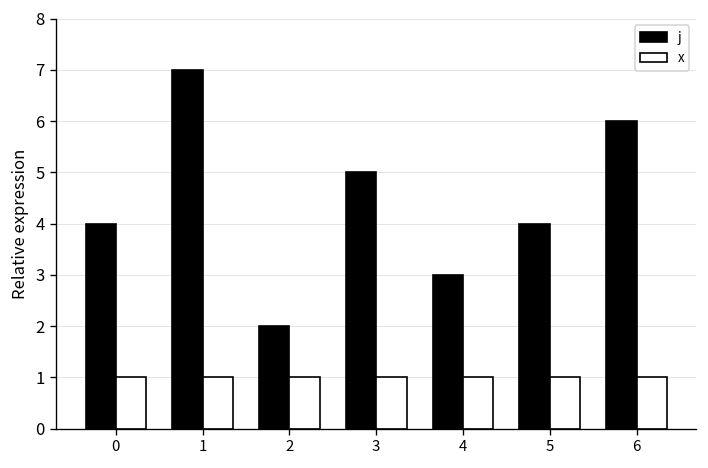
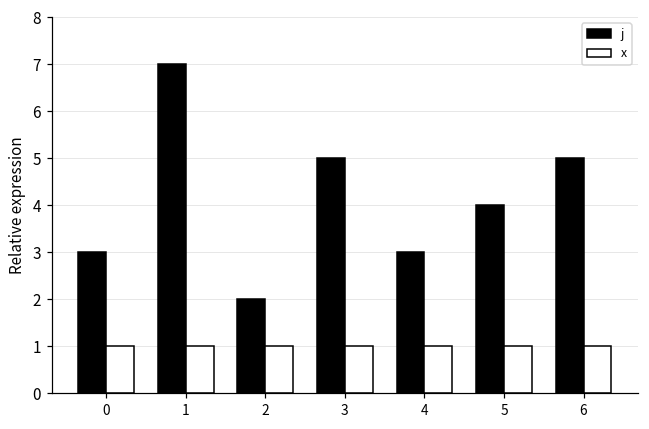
  {
    "j": {
-     "0": 4,
+     "0": 3,
      "1": 7,
      "2": 2,
      "3": 5,
      "4": 3,
      "5": 4,
-     "6": 6
+     "6": 5
    },
    "x": {
      "0": 1,
      "1": 1,
      "2": 1,
      "3": 1,
      "4": 1,
      "5": 1,
      "6": 1
    }
  }
